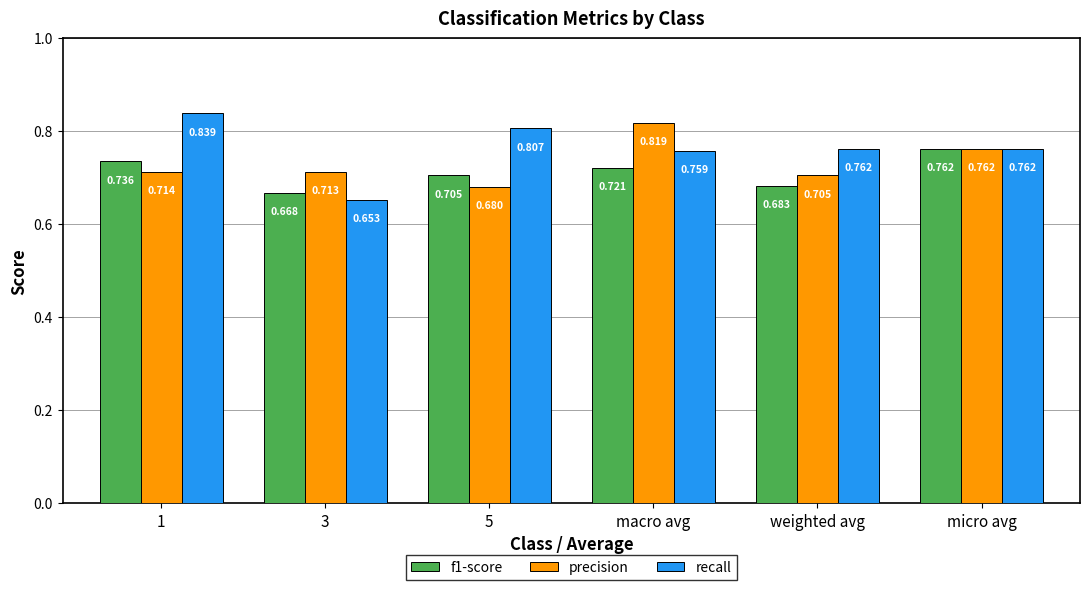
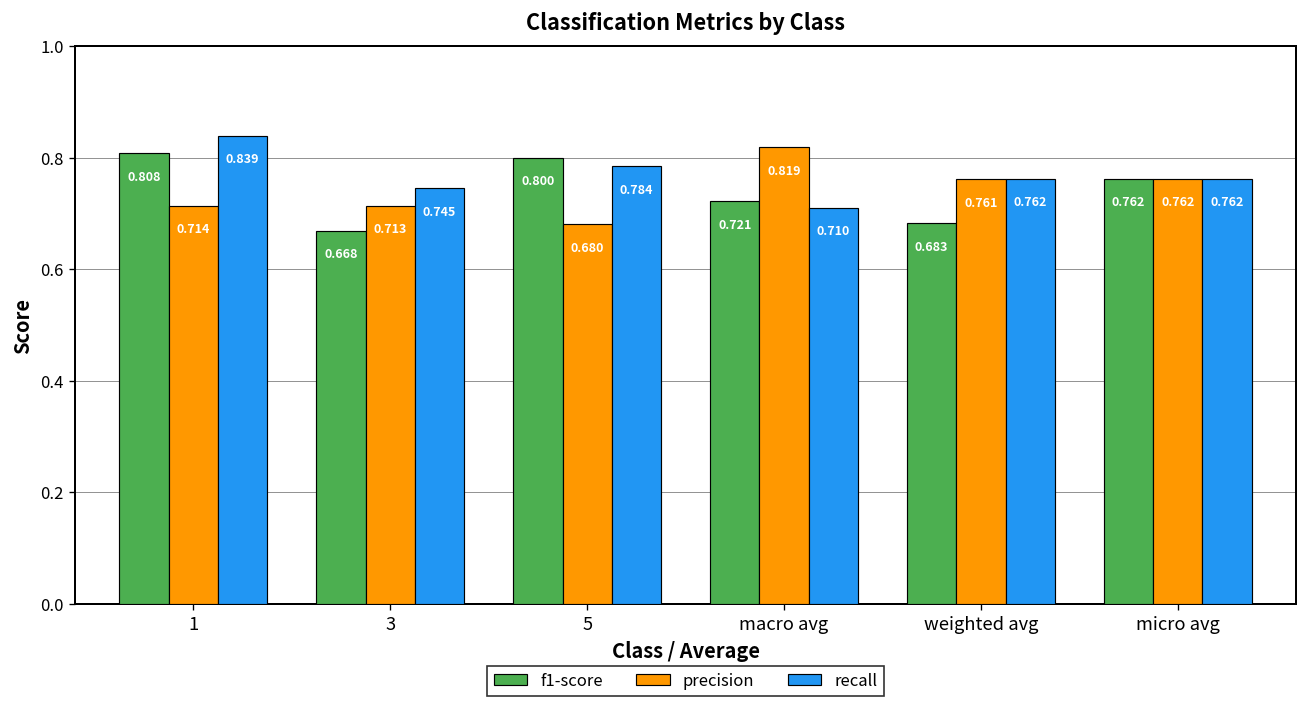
  {
    "f1-score": {
-     "1": 0.736,
+     "1": 0.808,
      "3": 0.668,
-     "5": 0.705,
+     "5": 0.800,
      "macro avg": 0.721,
      "weighted avg": 0.683,
      "micro avg": 0.762
    },
    "precision": {
      "1": 0.714,
      "3": 0.713,
      "5": 0.680,
      "macro avg": 0.819,
-     "weighted avg": 0.705,
+     "weighted avg": 0.761,
      "micro avg": 0.762
    },
    "recall": {
      "1": 0.839,
-     "3": 0.653,
-     "5": 0.807,
-     "macro avg": 0.759,
+     "3": 0.745,
+     "5": 0.784,
+     "macro avg": 0.710,
      "weighted avg": 0.762,
      "micro avg": 0.762
    }
  }
